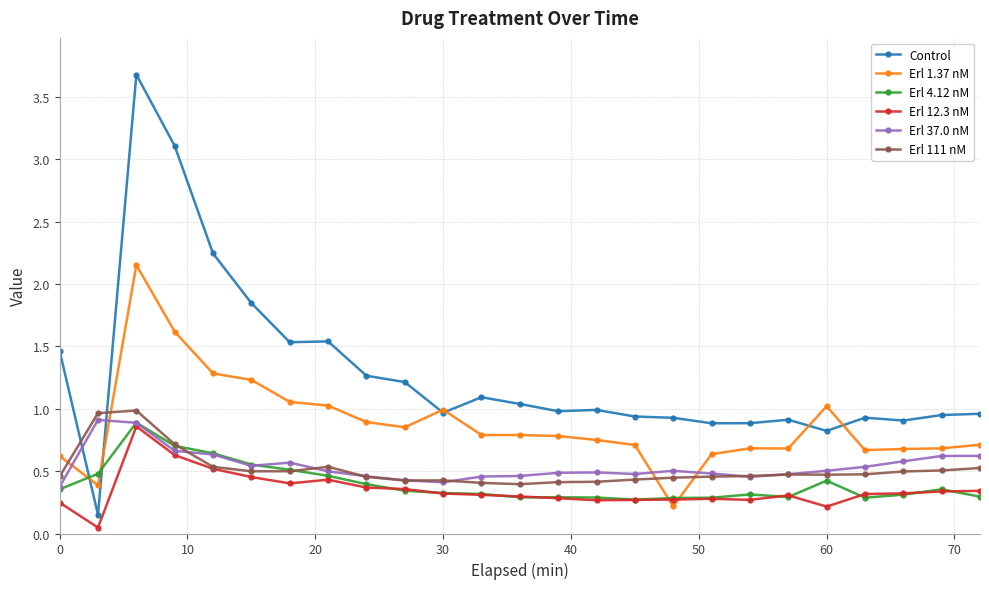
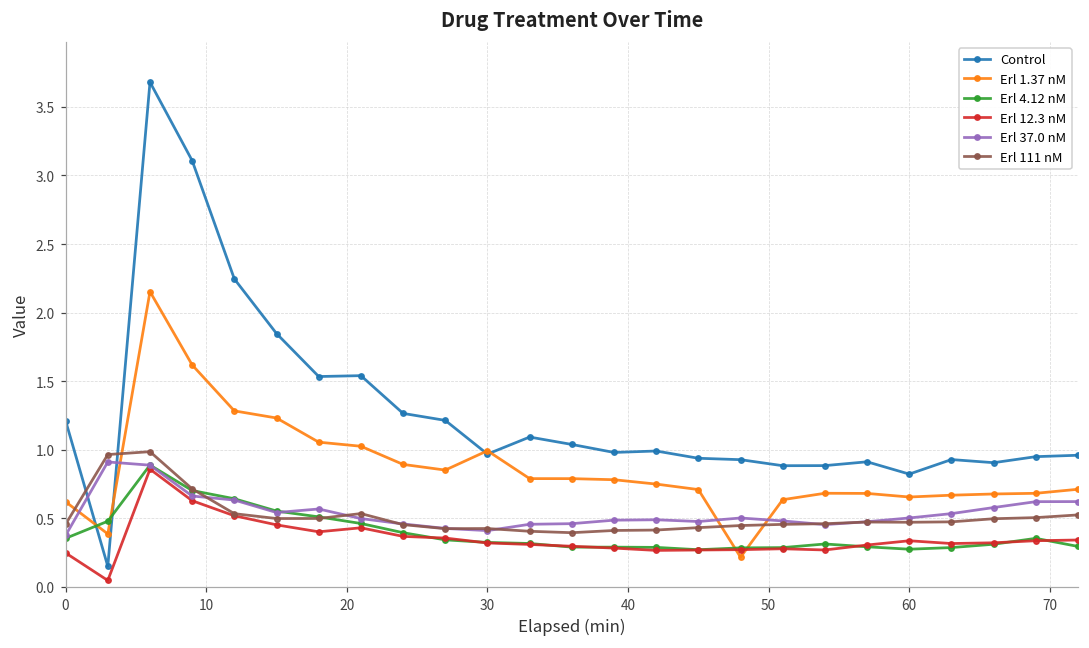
  {
    "Control": {
-     "0": 1.46,
+     "0": 1.21,
      "30": 0.97,
      "60": 0.82
    },
    "Erl 1.37 nM": {
      "0": 0.62,
      "30": 0.99,
-     "60": 1.02
+     "60": 0.66
    },
    "Erl 4.12 nM": {
      "0": 0.35,
-     "60": 0.42
+     "60": 0.28
    },
    "Erl 12.3 nM": {
      "0": 0.25,
-     "60": 0.22
+     "60": 0.34
    },
    "Erl 37.0 nM": {
      "0": 0.38,
      "60": 0.50
    },
    "Erl 111 nM": {
      "0": 0.46,
      "60": 0.47
    }
  }
